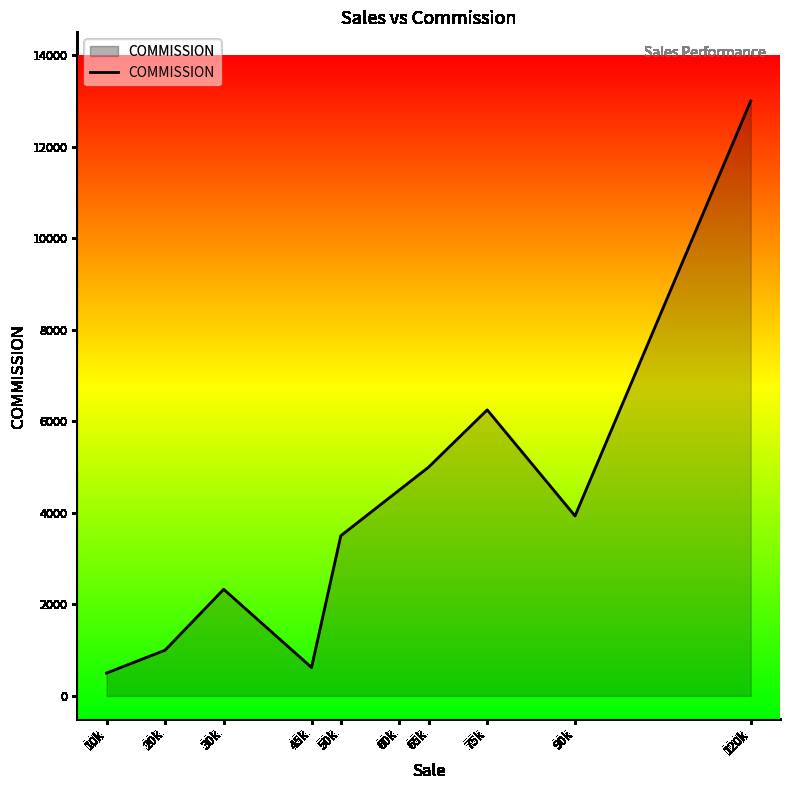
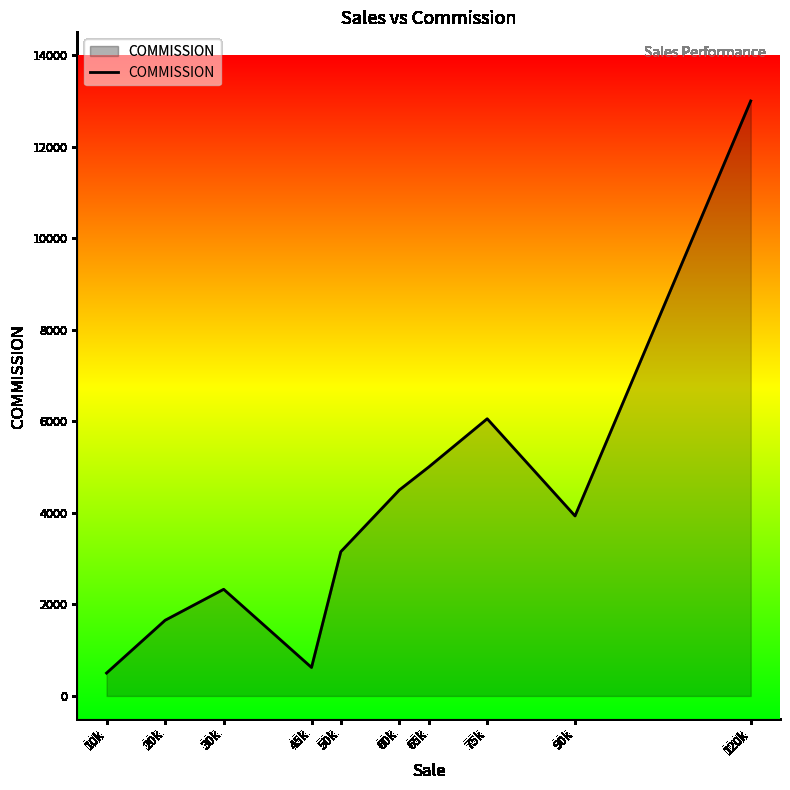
  {
    "10k": 500,
-   "20k": 1000,
+   "20k": 1700,
    "30k": 2300,
    "45k": 600,
-   "50k": 3500,
+   "50k": 3200,
    "60k": 4500,
    "65k": 5000,
-   "75k": 6300,
+   "75k": 6100,
    "90k": 3900,
    "120k": 13000
  }
